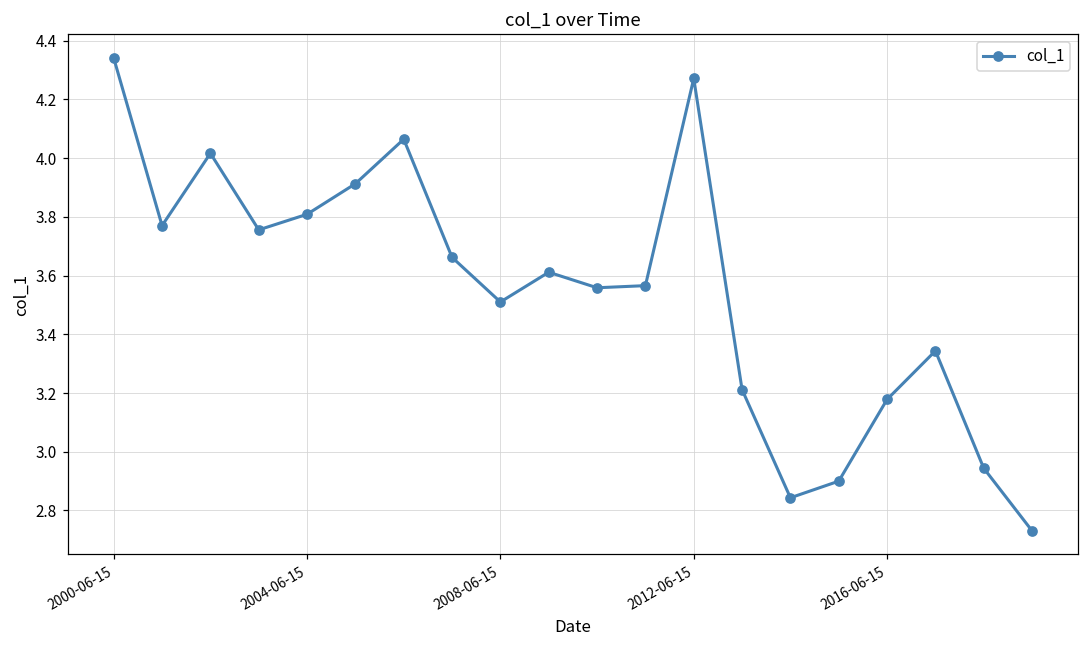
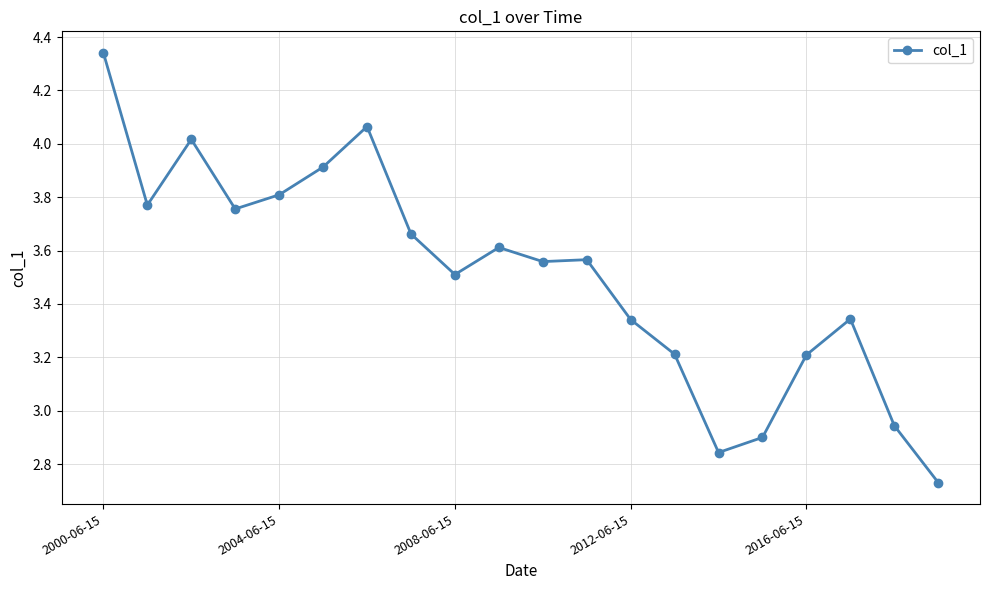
  {
    "2000-06-15": 4.34,
    "2004-06-15": 3.81,
    "2008-06-15": 3.51,
-   "2012-06-15": 4.27,
-   "2016-06-15": 3.18
+   "2012-06-15": 3.34,
+   "2016-06-15": 3.21
  }
